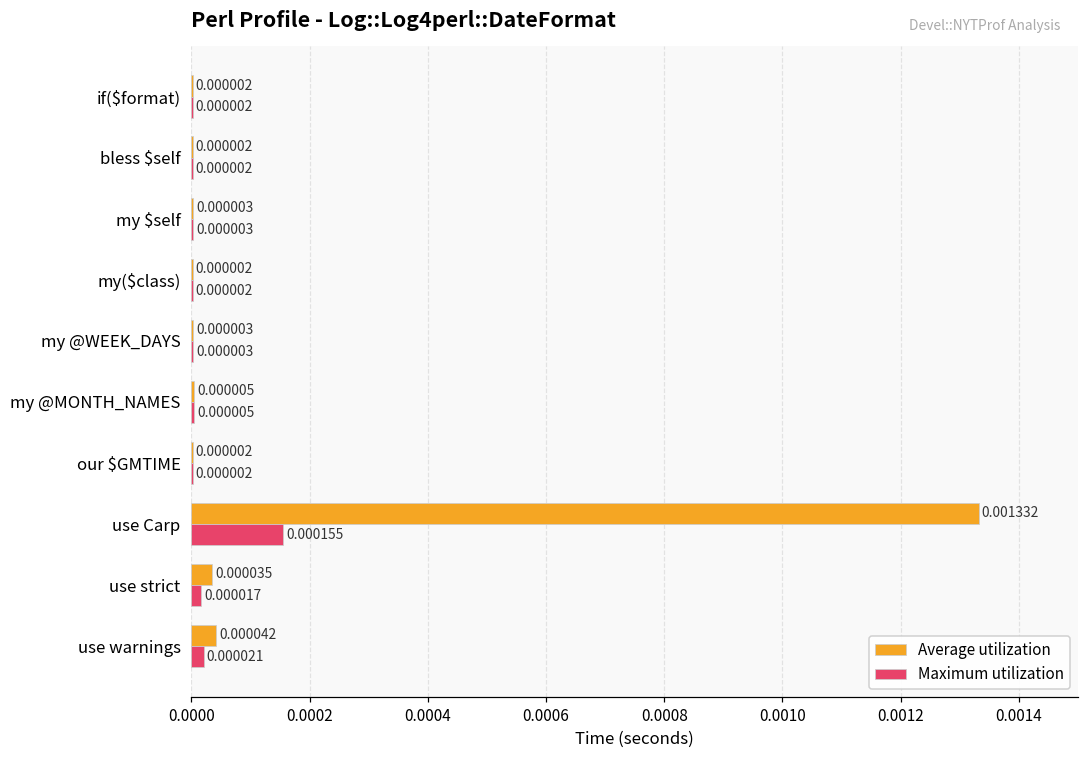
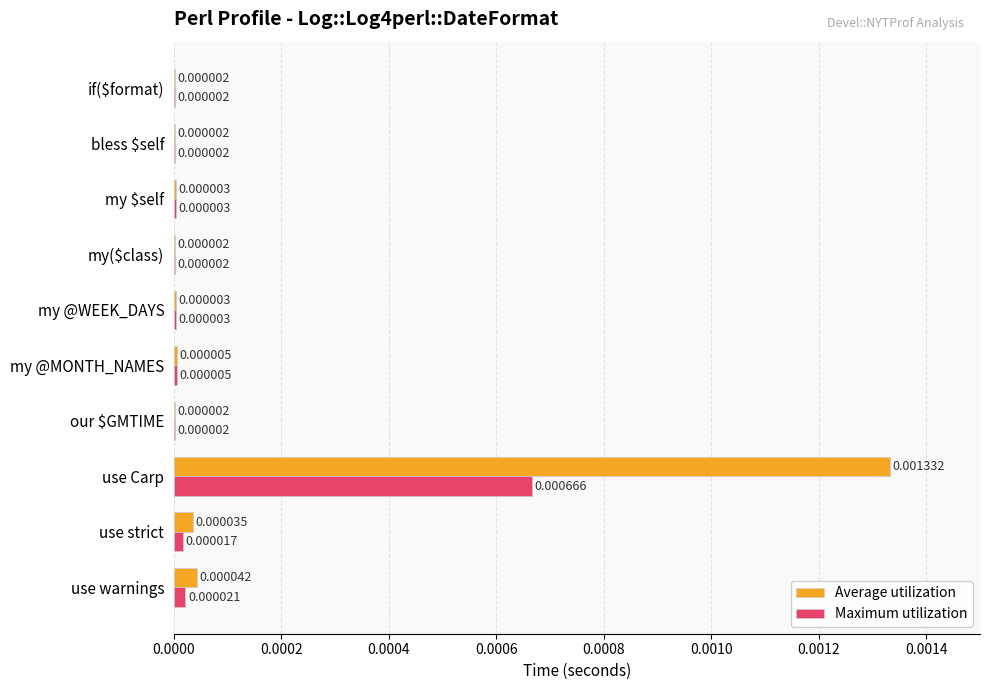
  {
    "Average utilization": {
      "if($format)": 0.000002,
      "bless $self": 0.000002,
      "my $self": 0.000003,
      "my($class)": 0.000002,
      "my @WEEK_DAYS": 0.000003,
      "my @MONTH_NAMES": 0.000005,
      "our $GMTIME": 0.000002,
      "use Carp": 0.001332,
      "use strict": 0.000035,
      "use warnings": 0.000042
    },
    "Maximum utilization": {
      "if($format)": 0.000002,
      "bless $self": 0.000002,
      "my $self": 0.000003,
      "my($class)": 0.000002,
      "my @WEEK_DAYS": 0.000003,
      "my @MONTH_NAMES": 0.000005,
      "our $GMTIME": 0.000002,
-     "use Carp": 0.000155,
+     "use Carp": 0.000666,
      "use strict": 0.000017,
      "use warnings": 0.000021
    }
  }
